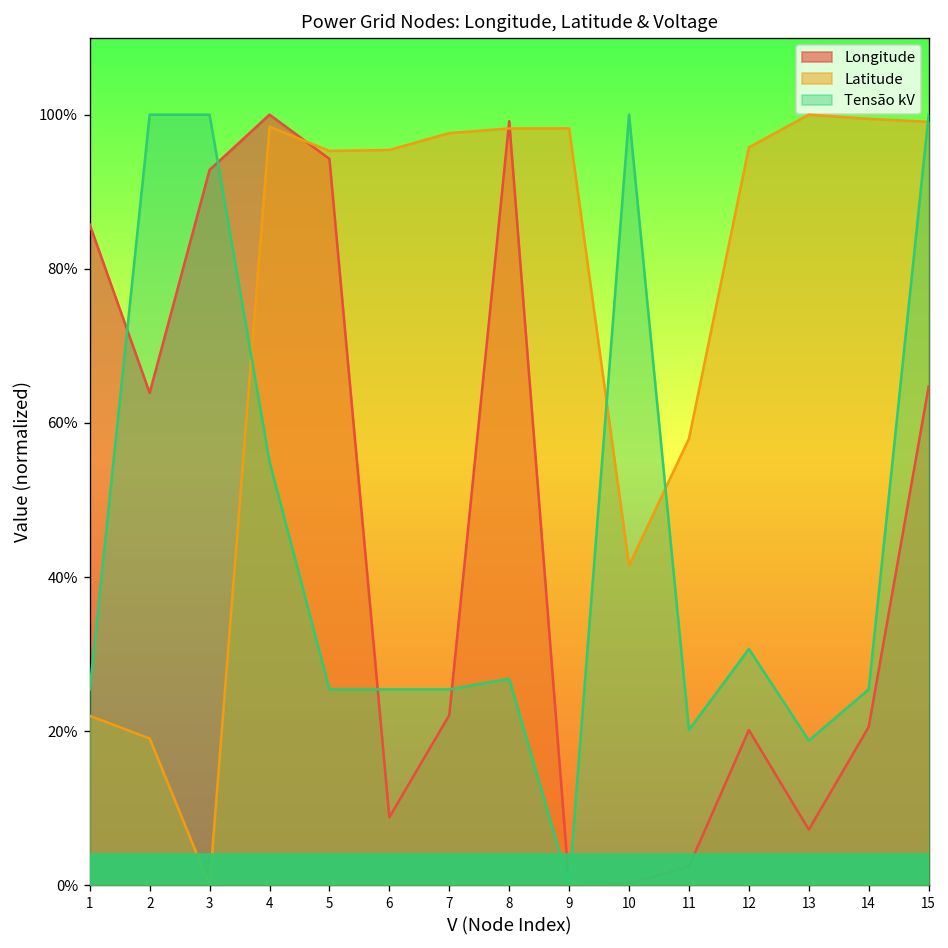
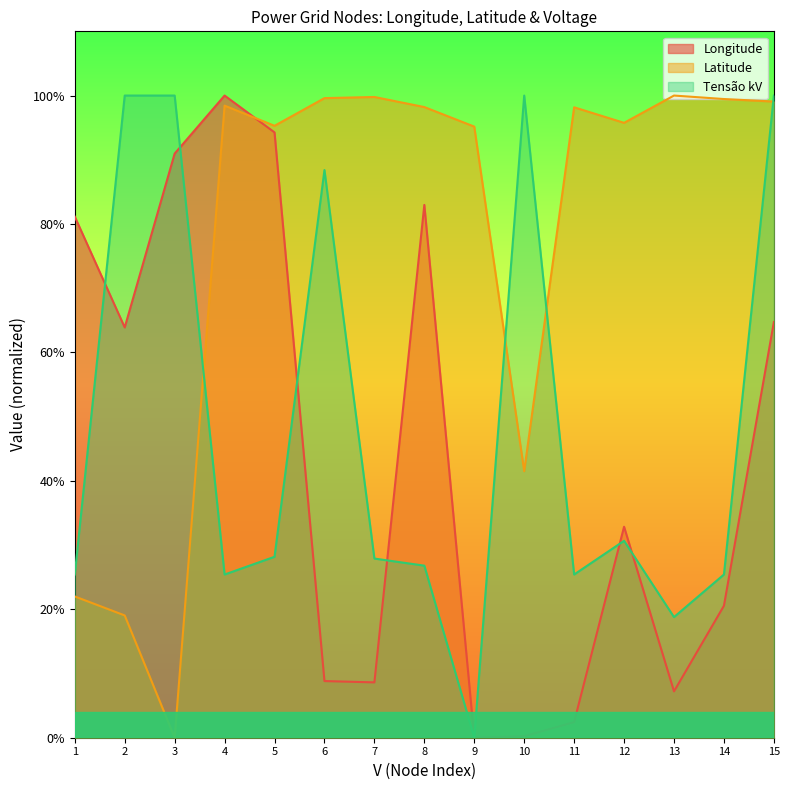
  {
    "Longitude": {
-     "1": "86%",
+     "1": "81%",
      "2": "64%",
-     "3": "93%",
+     "3": "91%",
      "4": "100%",
      "5": "94%",
      "6": "9%",
-     "7": "22%",
-     "8": "99%",
-     "12": "20%",
+     "7": "9%",
+     "8": "83%",
+     "12": "33%",
      "13": "7%",
      "14": "21%",
      "15": "65%"
    },
    "Latitude": {
      "1": "22%",
      "2": "19%",
      "4": "98%",
      "5": "95%",
-     "6": "95%",
-     "7": "98%",
+     "6": "100%",
+     "7": "100%",
      "8": "98%",
-     "9": "98%",
+     "9": "95%",
      "10": "42%",
-     "11": "58%",
+     "11": "98%",
      "12": "96%",
      "15": "99%"
    },
    "Tensão kV": {
      "1": "25%",
      "2": "100%",
      "3": "100%",
-     "4": "55%",
-     "5": "25%",
-     "6": "25%",
-     "7": "25%",
+     "4": "25%",
+     "5": "28%",
+     "6": "88%",
+     "7": "28%",
      "8": "27%",
      "10": "100%",
-     "11": "20%",
+     "11": "25%",
      "12": "31%",
      "13": "19%",
      "14": "25%",
      "15": "100%"
    }
  }
